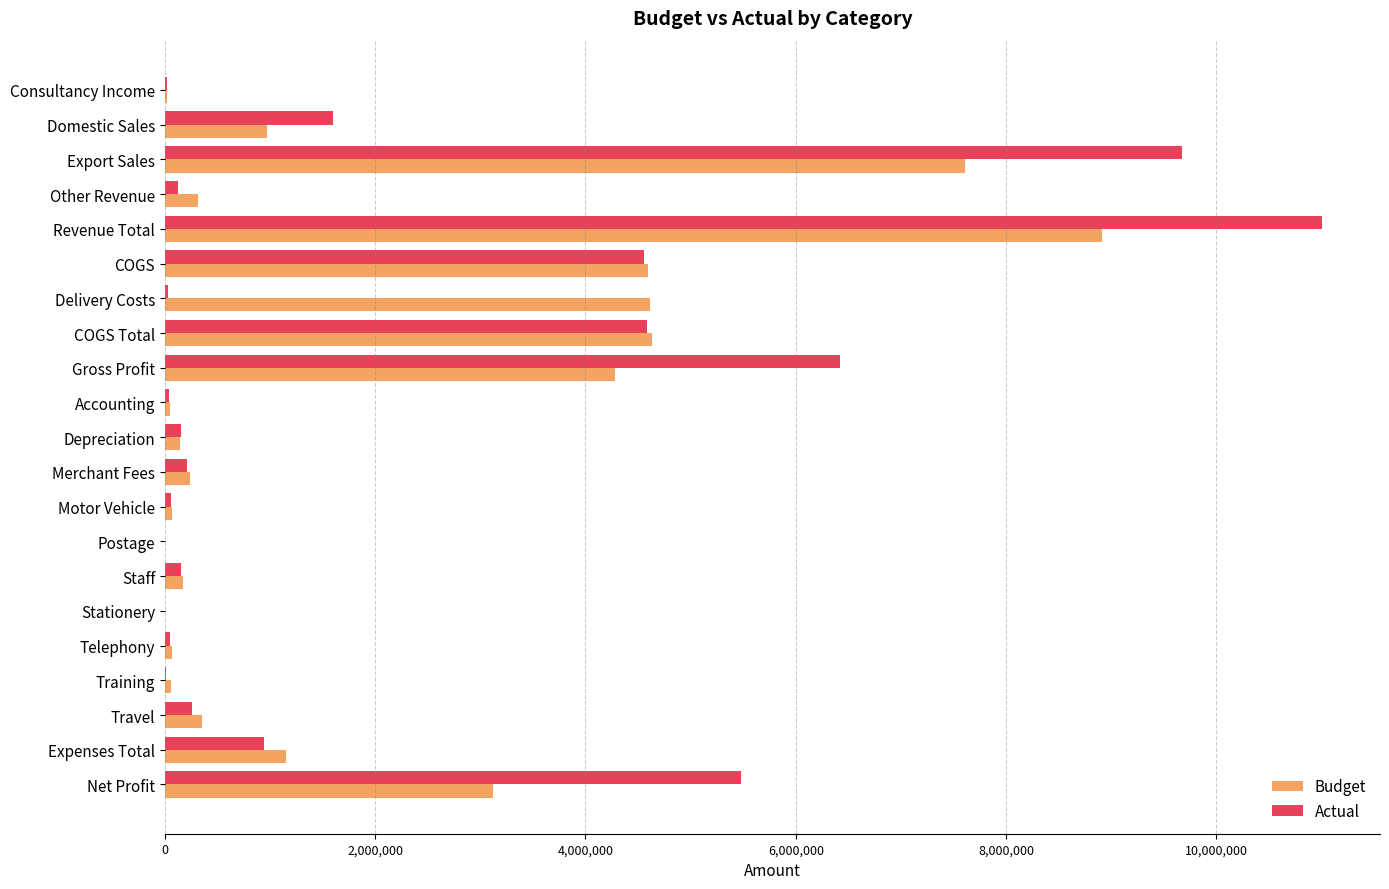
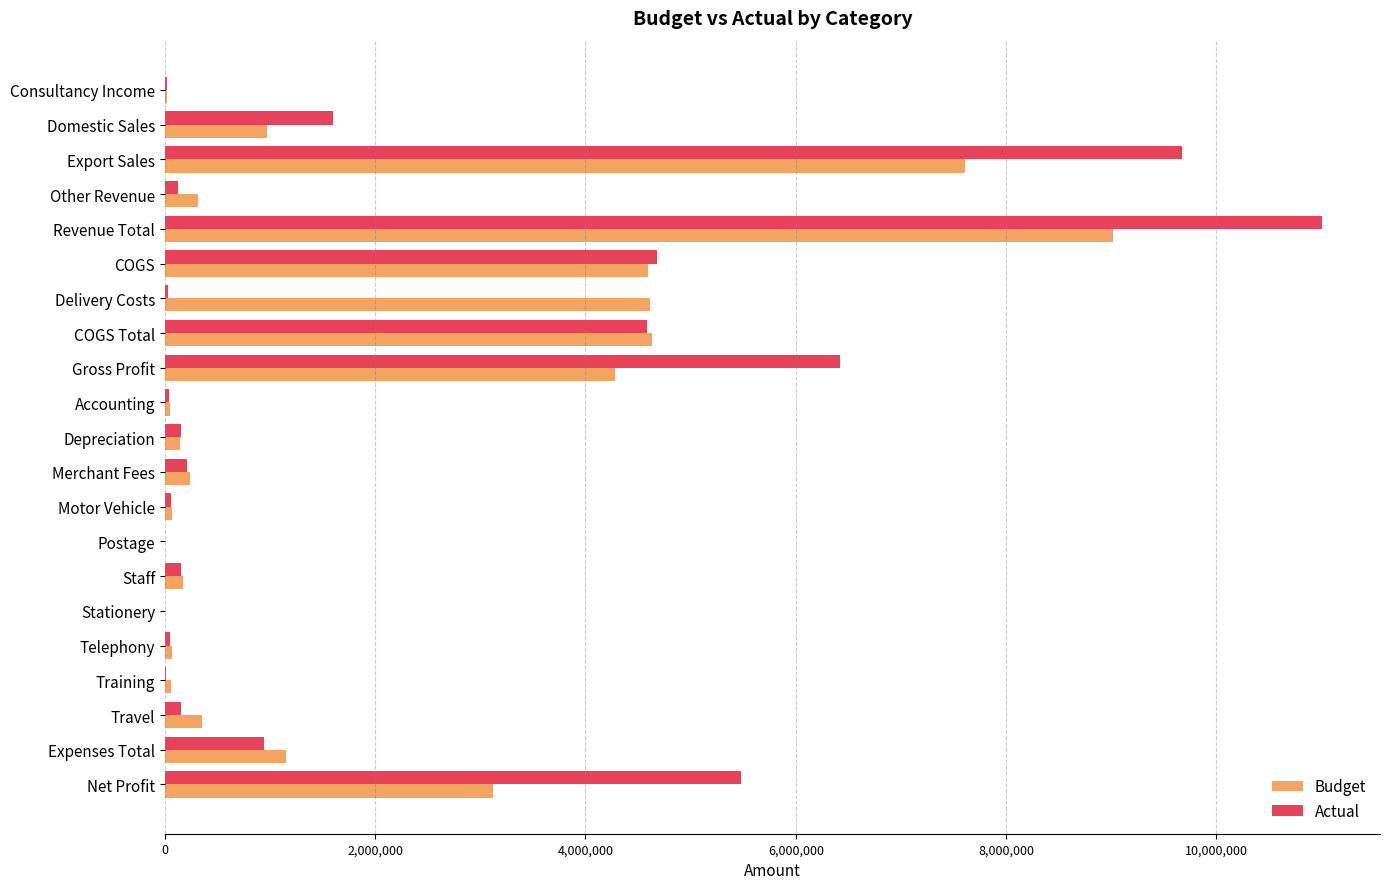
  {
    "Budget": {
      "Domestic Sales": "970,000",
      "Export Sales": "7,610,000",
      "Other Revenue": "320,000",
-     "Revenue Total": "8,910,000",
+     "Revenue Total": "9,020,000",
      "COGS": "4,600,000",
      "Delivery Costs": "4,610,000",
      "COGS Total": "4,630,000",
      "Gross Profit": "4,280,000",
      "Accounting": "50,000",
      "Depreciation": "140,000",
      "Merchant Fees": "240,000",
      "Motor Vehicle": "70,000",
      "Staff": "170,000",
      "Telephony": "70,000",
      "Training": "60,000",
      "Travel": "350,000",
      "Expenses Total": "1,150,000",
      "Net Profit": "3,120,000"
    },
    "Actual": {
      "Domestic Sales": "1,600,000",
      "Export Sales": "9,680,000",
      "Other Revenue": "130,000",
      "Revenue Total": "11,010,000",
-     "COGS": "4,550,000",
+     "COGS": "4,680,000",
      "Delivery Costs": "30,000",
      "COGS Total": "4,590,000",
      "Gross Profit": "6,420,000",
      "Accounting": "40,000",
      "Depreciation": "160,000",
      "Merchant Fees": "210,000",
      "Motor Vehicle": "60,000",
      "Staff": "160,000",
      "Telephony": "50,000",
-     "Travel": "260,000",
+     "Travel": "150,000",
      "Expenses Total": "940,000",
      "Net Profit": "5,480,000"
    }
  }
